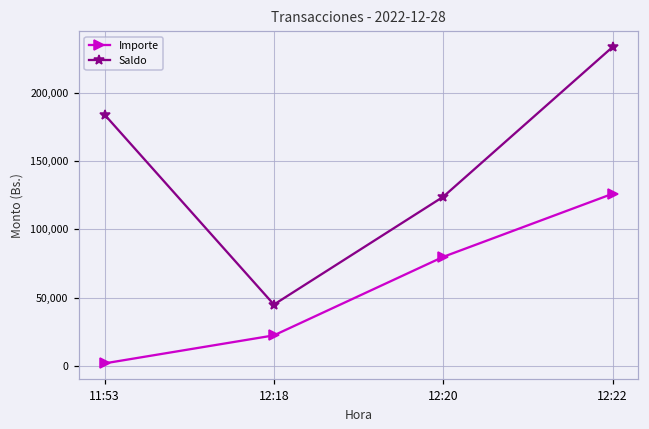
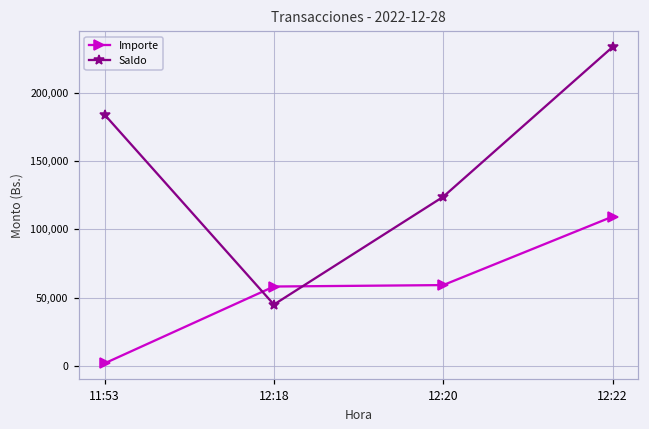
  {
    "Importe": {
      "11:53": "2,000",
-     "12:18": "23,000",
-     "12:20": "80,000",
-     "12:22": "126,000"
+     "12:18": "58,000",
+     "12:20": "59,000",
+     "12:22": "109,000"
    },
    "Saldo": {
      "11:53": "184,000",
      "12:18": "45,000",
      "12:20": "124,000",
      "12:22": "233,000"
    }
  }
